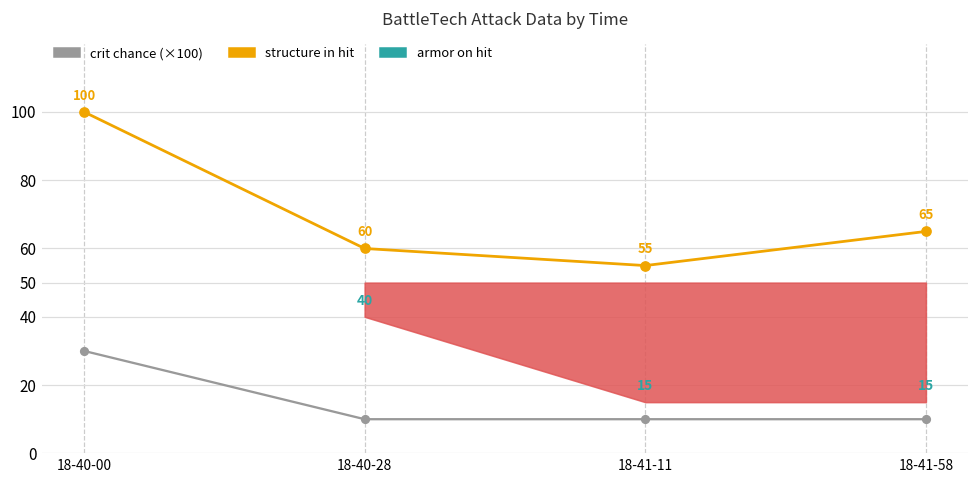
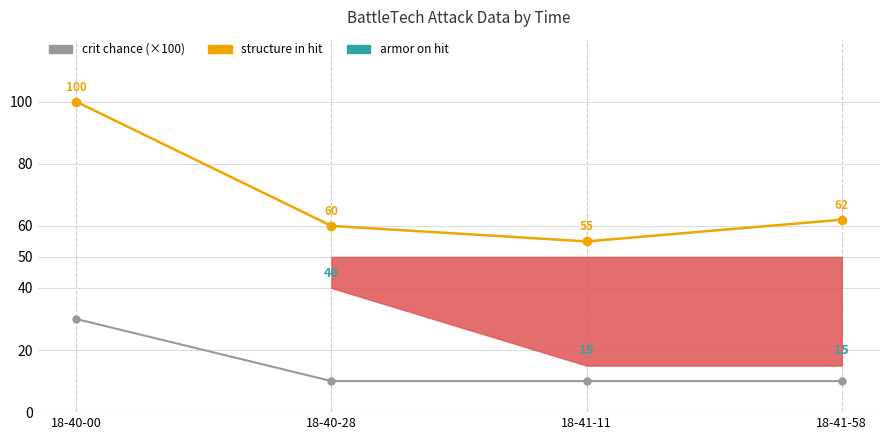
  {
    "structure in hit": {
      "18-40-00": 100,
      "18-40-28": 60,
      "18-41-11": 55,
-     "18-41-58": 65
+     "18-41-58": 62
    },
    "crit chance (×100)": {
      "18-40-00": 30,
      "18-40-28": 10
    }
  }
